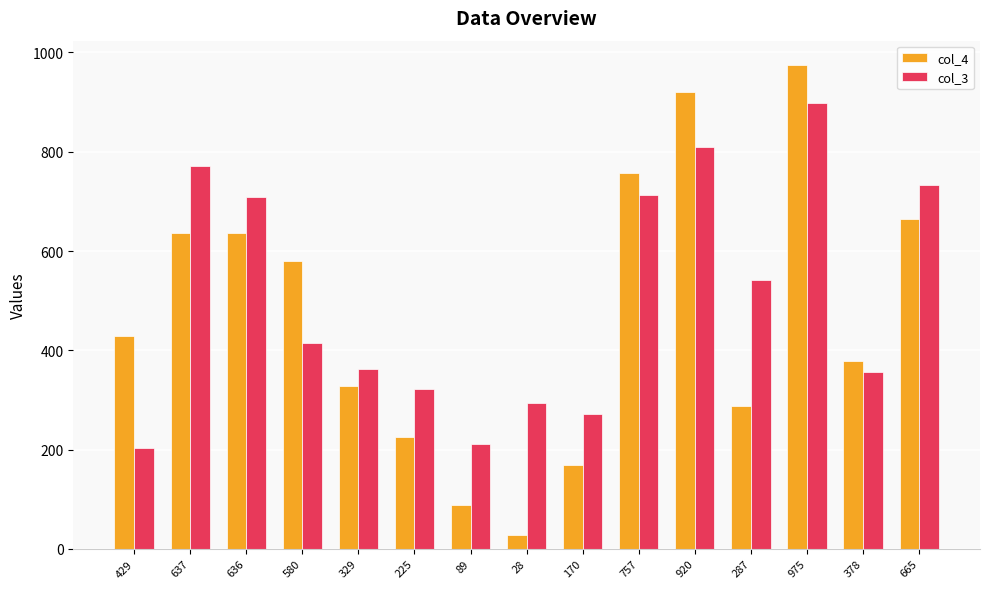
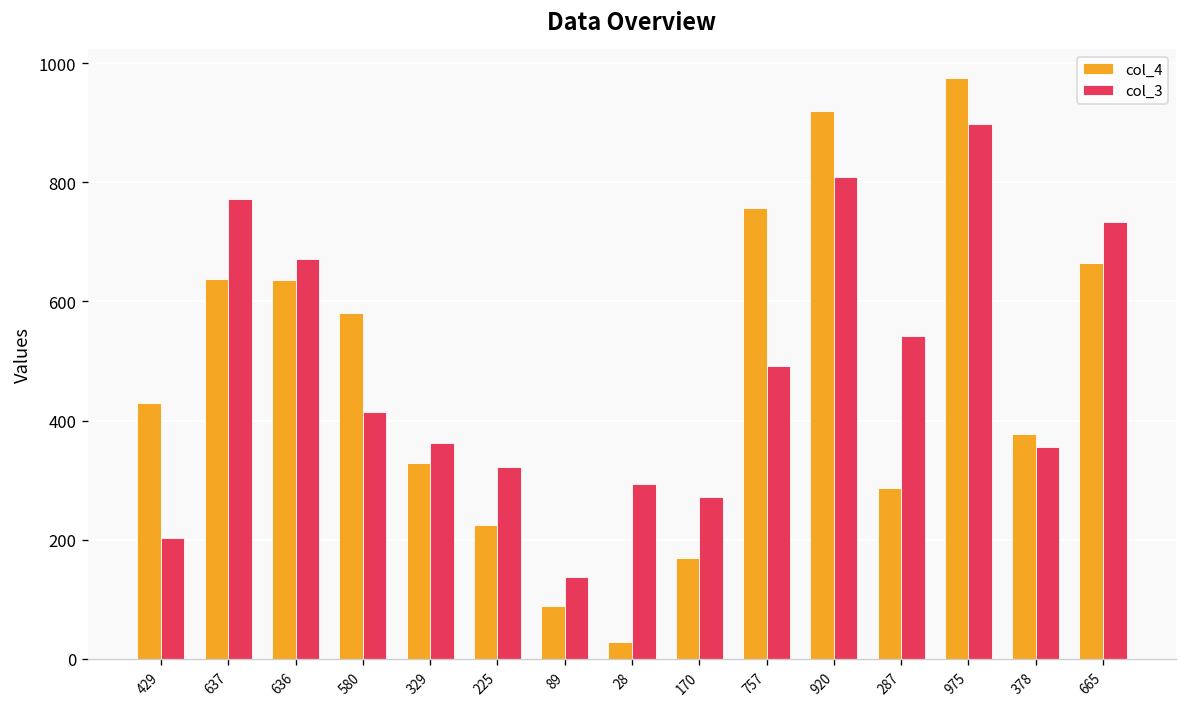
  {
    "col_4": {
      "429": 430,
      "637": 640,
      "636": 640,
      "580": 580,
      "329": 330,
      "225": 230,
      "89": 90,
      "28": 30,
      "170": 170,
      "757": 760,
      "920": 920,
      "287": 290,
      "975": 980,
      "378": 380,
      "665": 670
    },
    "col_3": {
      "429": 200,
      "637": 770,
-     "636": 710,
+     "636": 670,
      "580": 410,
      "329": 360,
      "225": 320,
-     "89": 210,
+     "89": 140,
      "28": 290,
      "170": 270,
-     "757": 710,
+     "757": 490,
      "920": 810,
      "287": 540,
      "975": 900,
      "378": 360,
      "665": 730
    }
  }
